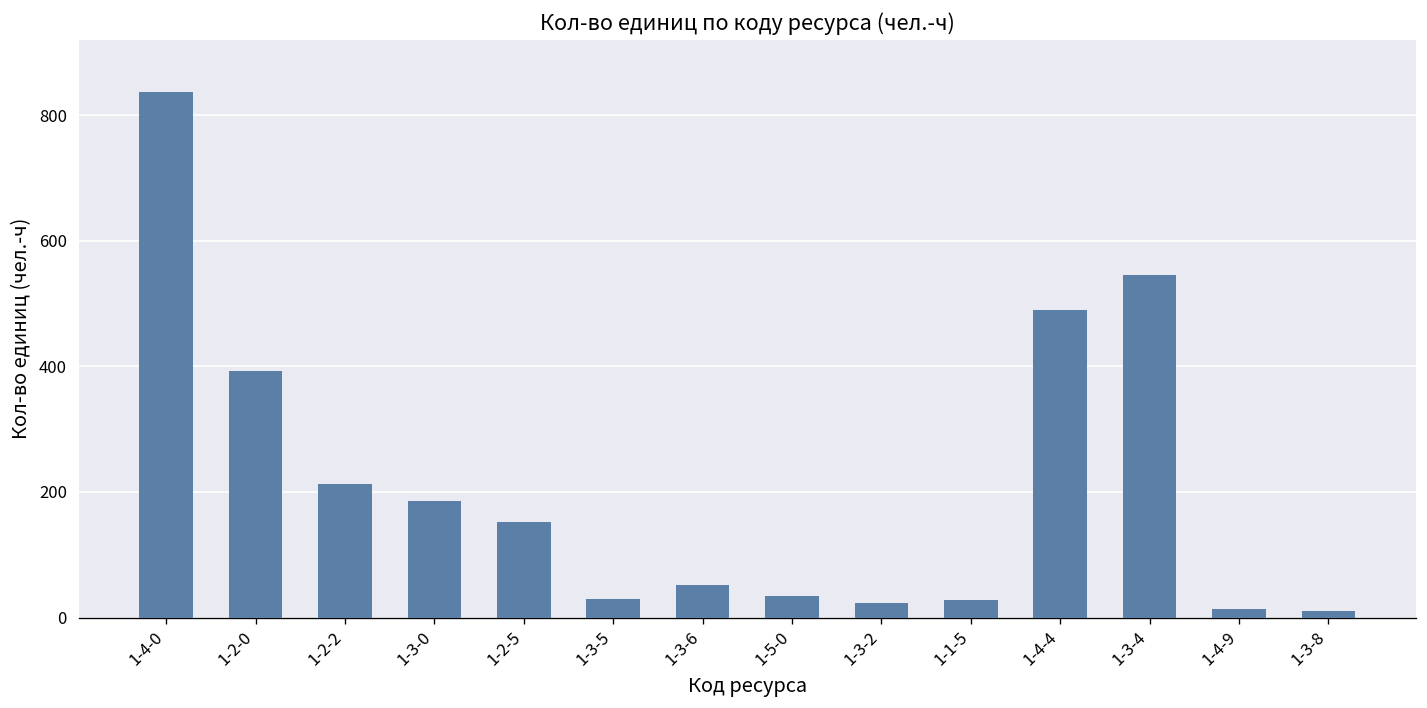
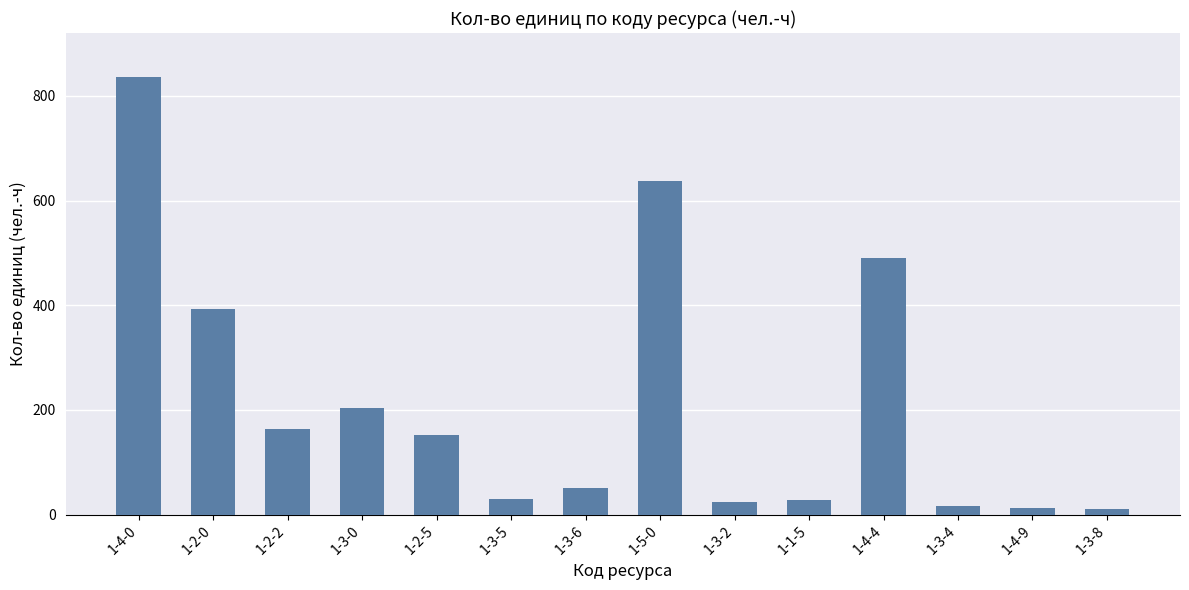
  {
    "1-4-0": 840,
    "1-2-0": 390,
-   "1-2-2": 210,
-   "1-3-0": 190,
+   "1-2-2": 160,
+   "1-3-0": 200,
    "1-2-5": 150,
    "1-3-5": 30,
    "1-3-6": 50,
-   "1-5-0": 30,
+   "1-5-0": 640,
    "1-3-2": 20,
    "1-1-5": 30,
    "1-4-4": 490,
-   "1-3-4": 540,
+   "1-3-4": 20,
    "1-4-9": 10,
    "1-3-8": 10
  }
